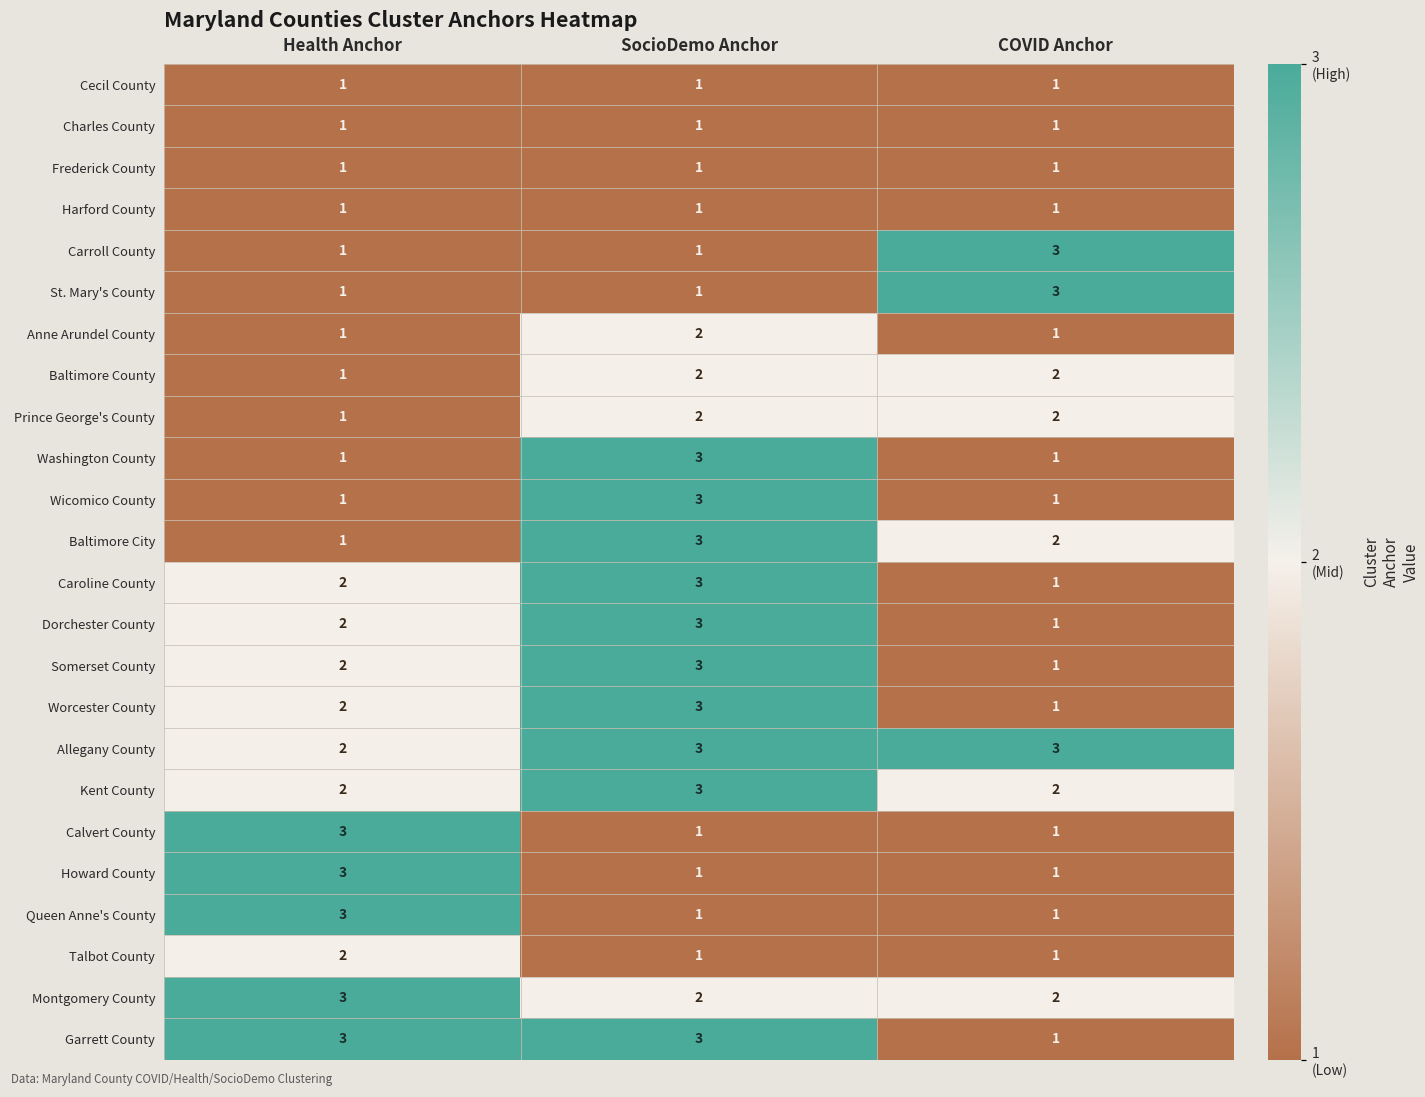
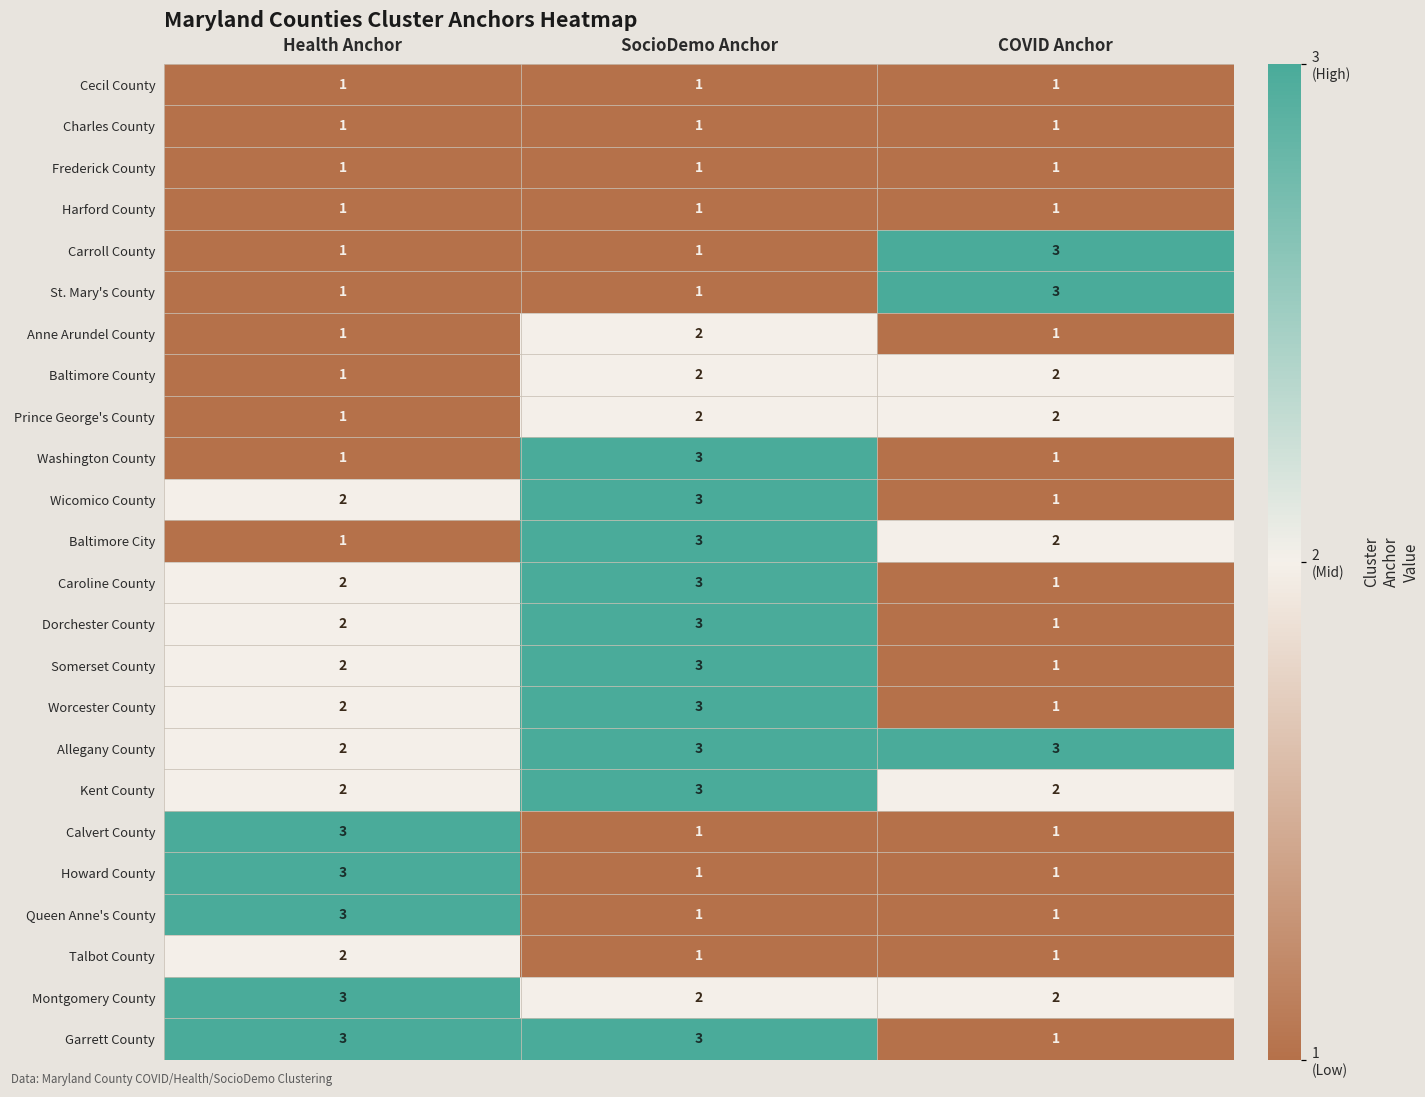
  {
    "Cecil County": {
      "Health Anchor": 1,
      "SocioDemo Anchor": 1,
      "COVID Anchor": 1
    },
    "Charles County": {
      "Health Anchor": 1,
      "SocioDemo Anchor": 1,
      "COVID Anchor": 1
    },
    "Frederick County": {
      "Health Anchor": 1,
      "SocioDemo Anchor": 1,
      "COVID Anchor": 1
    },
    "Harford County": {
      "Health Anchor": 1,
      "SocioDemo Anchor": 1,
      "COVID Anchor": 1
    },
    "Carroll County": {
      "Health Anchor": 1,
      "SocioDemo Anchor": 1,
      "COVID Anchor": 3
    },
    "St. Mary's County": {
      "Health Anchor": 1,
      "SocioDemo Anchor": 1,
      "COVID Anchor": 3
    },
    "Anne Arundel County": {
      "Health Anchor": 1,
      "SocioDemo Anchor": 2,
      "COVID Anchor": 1
    },
    "Baltimore County": {
      "Health Anchor": 1,
      "SocioDemo Anchor": 2,
      "COVID Anchor": 2
    },
    "Prince George's County": {
      "Health Anchor": 1,
      "SocioDemo Anchor": 2,
      "COVID Anchor": 2
    },
    "Washington County": {
      "Health Anchor": 1,
      "SocioDemo Anchor": 3,
      "COVID Anchor": 1
    },
    "Wicomico County": {
-     "Health Anchor": 1,
+     "Health Anchor": 2,
      "SocioDemo Anchor": 3,
      "COVID Anchor": 1
    },
    "Baltimore City": {
      "Health Anchor": 1,
      "SocioDemo Anchor": 3,
      "COVID Anchor": 2
    },
    "Caroline County": {
      "Health Anchor": 2,
      "SocioDemo Anchor": 3,
      "COVID Anchor": 1
    },
    "Dorchester County": {
      "Health Anchor": 2,
      "SocioDemo Anchor": 3,
      "COVID Anchor": 1
    },
    "Somerset County": {
      "Health Anchor": 2,
      "SocioDemo Anchor": 3,
      "COVID Anchor": 1
    },
    "Worcester County": {
      "Health Anchor": 2,
      "SocioDemo Anchor": 3,
      "COVID Anchor": 1
    },
    "Allegany County": {
      "Health Anchor": 2,
      "SocioDemo Anchor": 3,
      "COVID Anchor": 3
    },
    "Kent County": {
      "Health Anchor": 2,
      "SocioDemo Anchor": 3,
      "COVID Anchor": 2
    },
    "Calvert County": {
      "Health Anchor": 3,
      "SocioDemo Anchor": 1,
      "COVID Anchor": 1
    },
    "Howard County": {
      "Health Anchor": 3,
      "SocioDemo Anchor": 1,
      "COVID Anchor": 1
    },
    "Queen Anne's County": {
      "Health Anchor": 3,
      "SocioDemo Anchor": 1,
      "COVID Anchor": 1
    },
    "Talbot County": {
      "Health Anchor": 2,
      "SocioDemo Anchor": 1,
      "COVID Anchor": 1
    },
    "Montgomery County": {
      "Health Anchor": 3,
      "SocioDemo Anchor": 2,
      "COVID Anchor": 2
    },
    "Garrett County": {
      "Health Anchor": 3,
      "SocioDemo Anchor": 3,
      "COVID Anchor": 1
    }
  }
